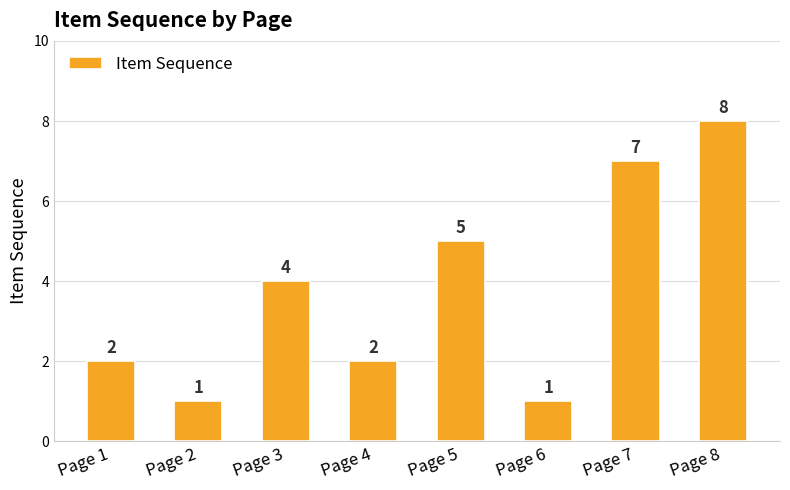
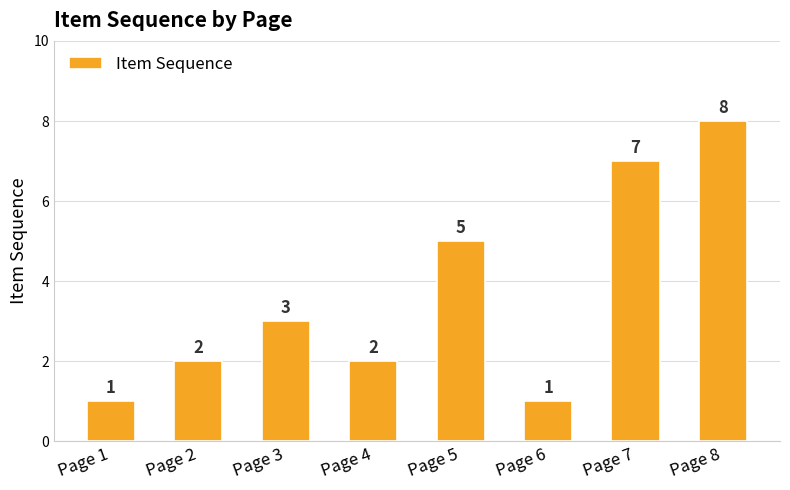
  {
-   "Page 1": 2,
-   "Page 2": 1,
-   "Page 3": 4,
+   "Page 1": 1,
+   "Page 2": 2,
+   "Page 3": 3,
    "Page 4": 2,
    "Page 5": 5,
    "Page 6": 1,
    "Page 7": 7,
    "Page 8": 8
  }
